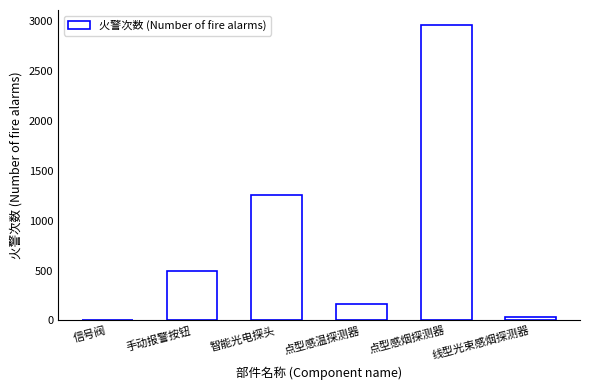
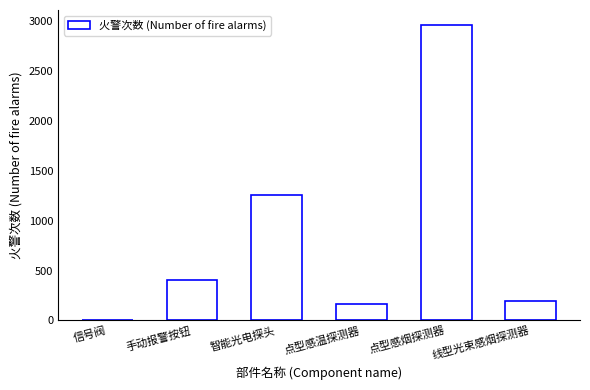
  {
-   "手动报警按钮": 500,
+   "手动报警按钮": 400,
    "智能光电探头": 1300,
    "点型感温探测器": 200,
    "点型感烟探测器": 3000,
-   "线型光束感烟探测器": 0
+   "线型光束感烟探测器": 200
  }
